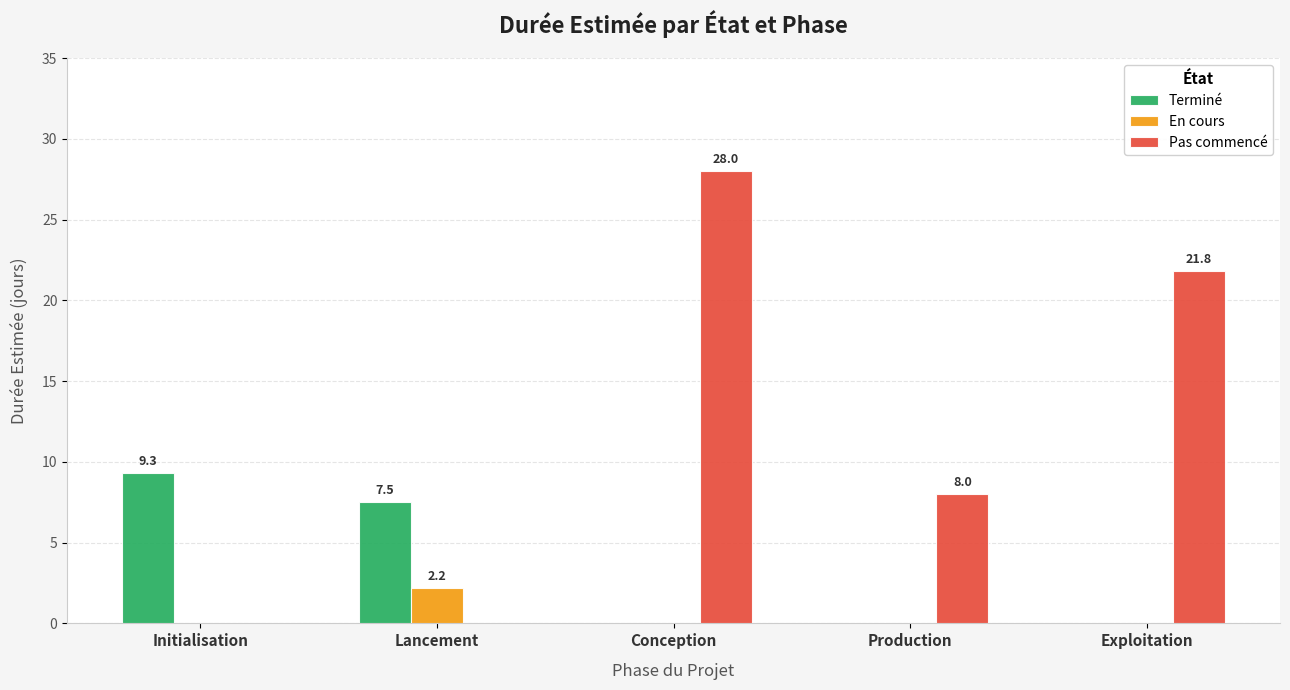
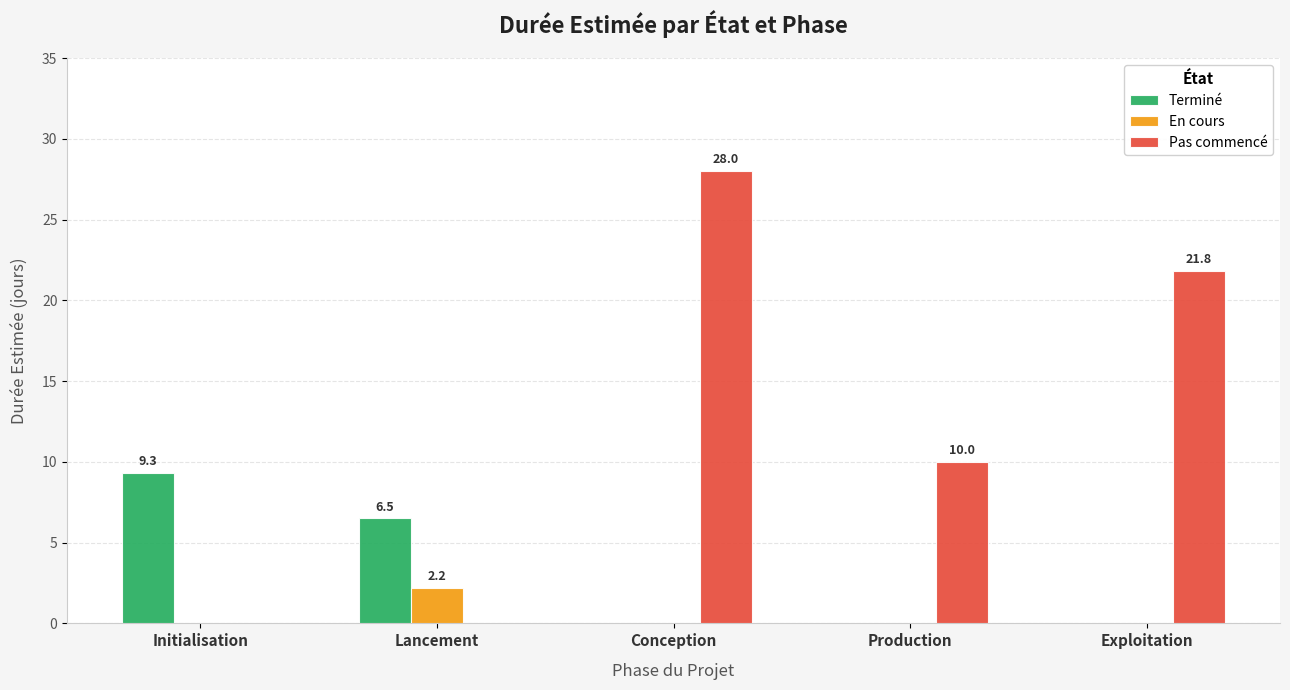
  {
    "Terminé": {
      "Initialisation": 9.3,
-     "Lancement": 7.5
+     "Lancement": 6.5
    },
    "En cours": {
      "Lancement": 2.2
    },
    "Pas commencé": {
      "Conception": 28.0,
-     "Production": 8.0,
+     "Production": 10.0,
      "Exploitation": 21.8
    }
  }
